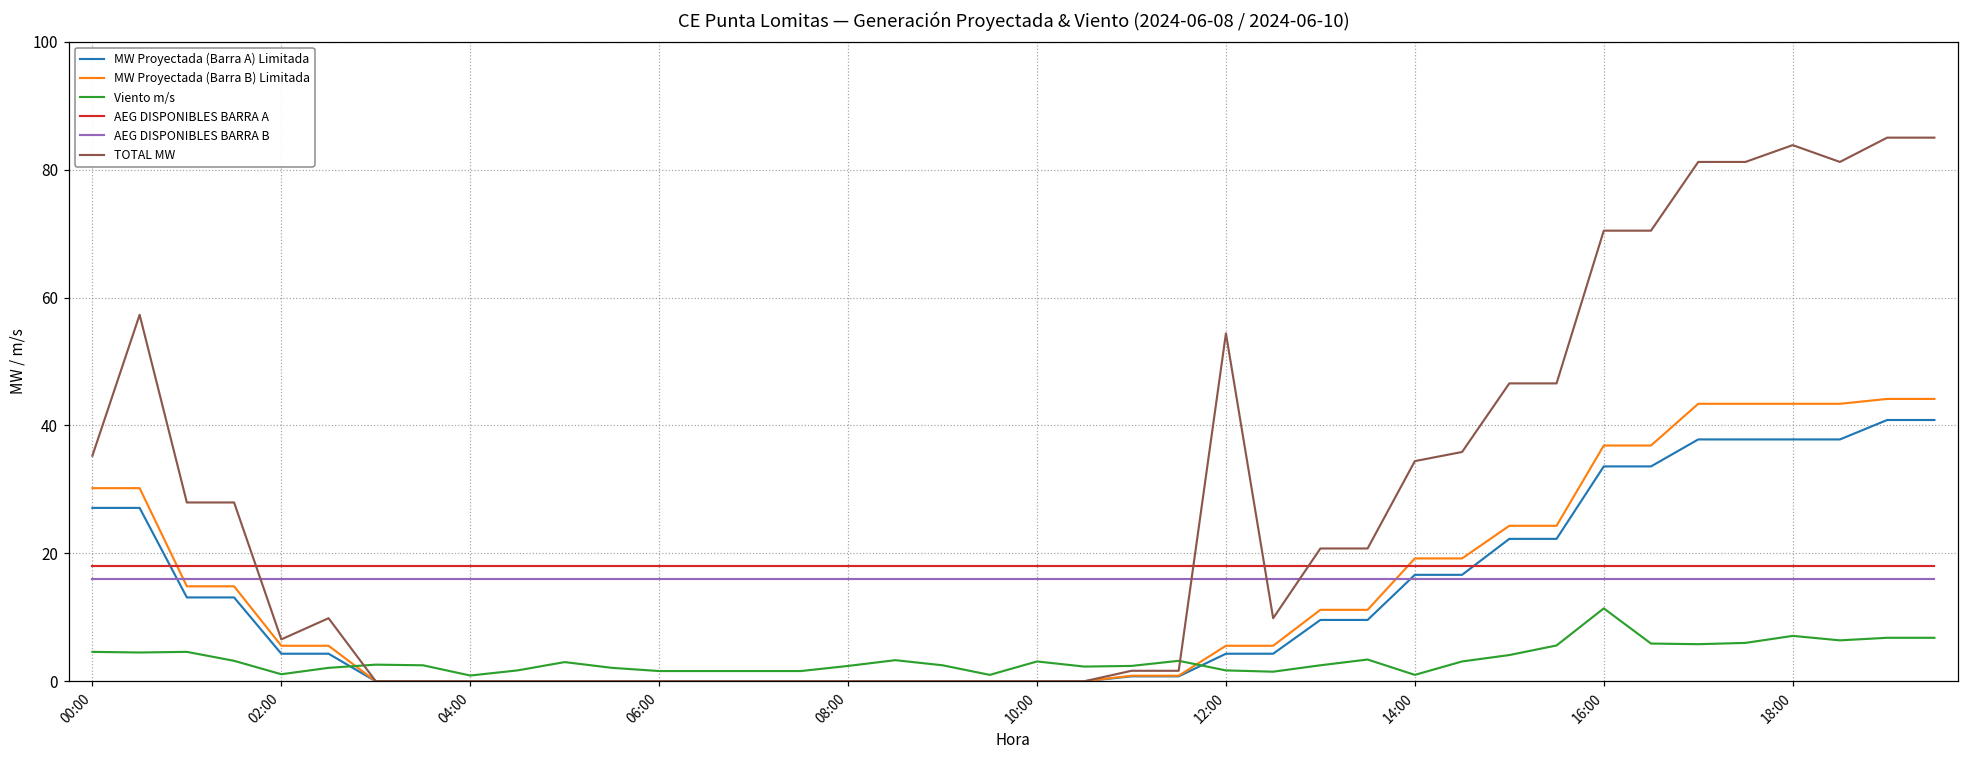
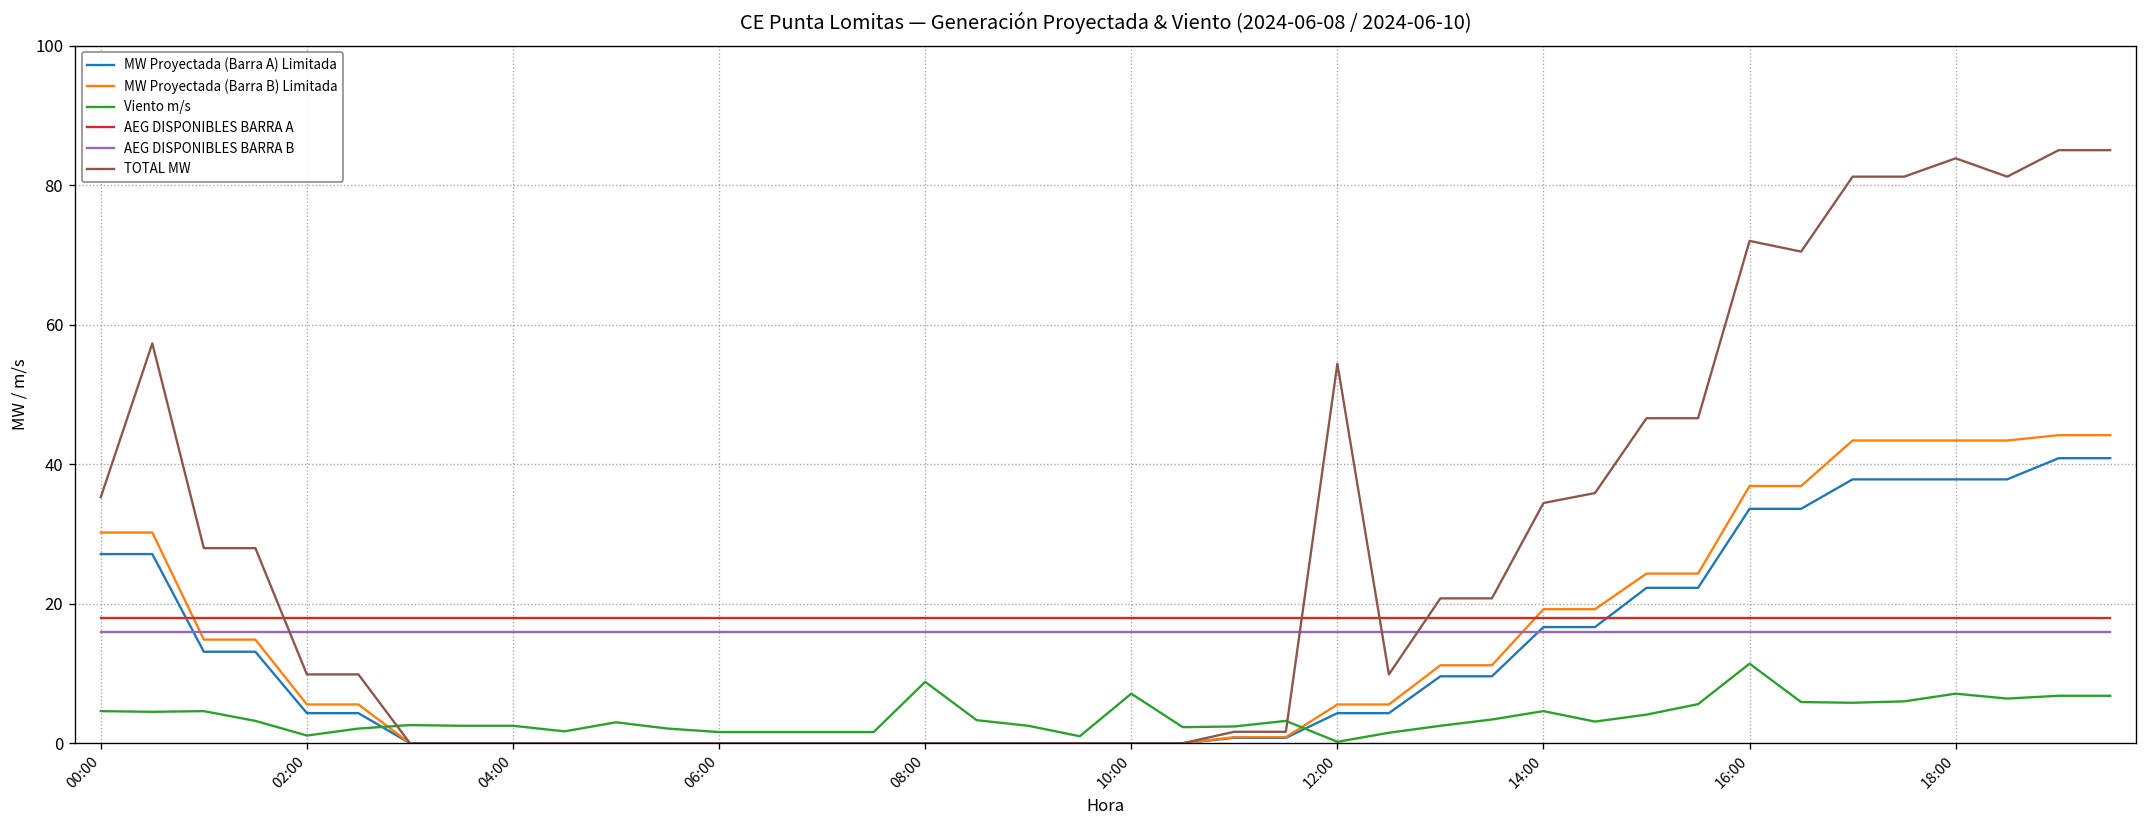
  {
    "MW Proyectada (Barra A) Limitada": {
      "00:00": 27,
      "02:00": 4,
      "12:00": 4,
      "14:00": 17,
      "16:00": 34,
      "18:00": 38
    },
    "MW Proyectada (Barra B) Limitada": {
      "00:00": 30,
      "02:00": 6,
      "12:00": 6,
      "14:00": 19,
      "16:00": 37,
      "18:00": 43
    },
    "Viento m/s": {
      "00:00": 5,
      "02:00": 1,
-     "04:00": 1,
+     "04:00": 3,
      "06:00": 2,
-     "08:00": 2,
-     "10:00": 3,
-     "12:00": 2,
-     "14:00": 1,
+     "08:00": 9,
+     "10:00": 7,
+     "12:00": 0,
+     "14:00": 5,
      "16:00": 11,
      "18:00": 7
    },
    "AEG DISPONIBLES BARRA A": {
      "00:00": 18,
      "02:00": 18,
      "04:00": 18,
      "06:00": 18,
      "08:00": 18,
      "10:00": 18,
      "12:00": 18,
      "14:00": 18,
      "16:00": 18,
      "18:00": 18
    },
    "AEG DISPONIBLES BARRA B": {
      "00:00": 16,
      "02:00": 16,
      "04:00": 16,
      "06:00": 16,
      "08:00": 16,
      "10:00": 16,
      "12:00": 16,
      "14:00": 16,
      "16:00": 16,
      "18:00": 16
    },
    "TOTAL MW": {
      "00:00": 35,
-     "02:00": 7,
+     "02:00": 10,
      "12:00": 54,
      "14:00": 34,
-     "16:00": 70,
+     "16:00": 72,
      "18:00": 84
    }
  }
